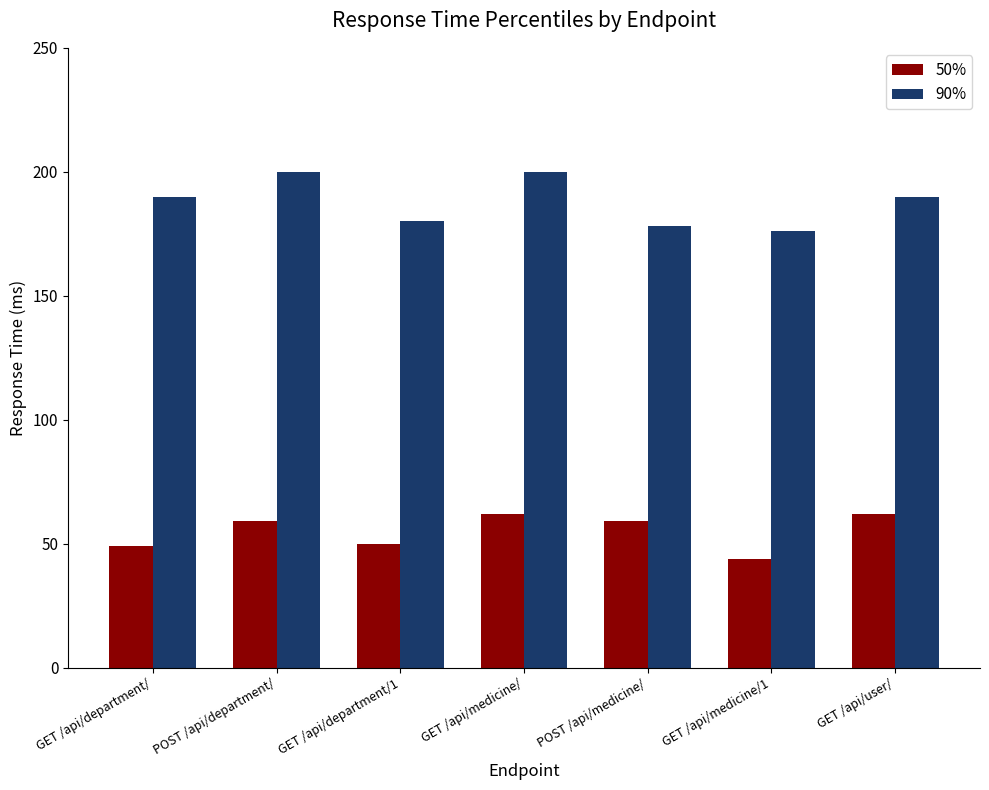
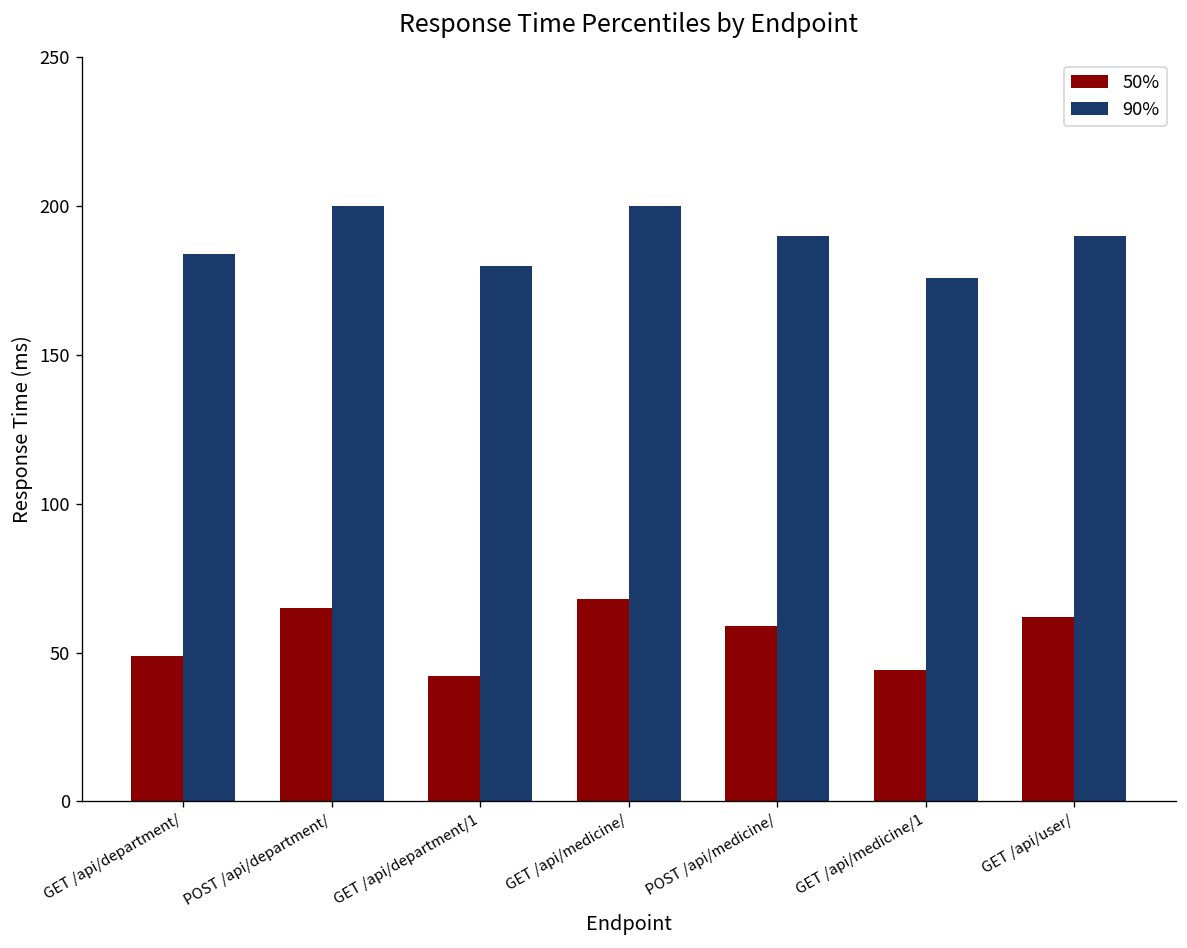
  {
    "50%": {
      "GET /api/department/": 49,
-     "POST /api/department/": 59,
-     "GET /api/department/1": 50,
-     "GET /api/medicine/": 62,
+     "POST /api/department/": 65,
+     "GET /api/department/1": 42,
+     "GET /api/medicine/": 68,
      "POST /api/medicine/": 59,
      "GET /api/medicine/1": 44,
      "GET /api/user/": 62
    },
    "90%": {
-     "GET /api/department/": 190,
+     "GET /api/department/": 184,
      "POST /api/department/": 200,
      "GET /api/department/1": 180,
      "GET /api/medicine/": 200,
-     "POST /api/medicine/": 178,
+     "POST /api/medicine/": 190,
      "GET /api/medicine/1": 176,
      "GET /api/user/": 190
    }
  }
